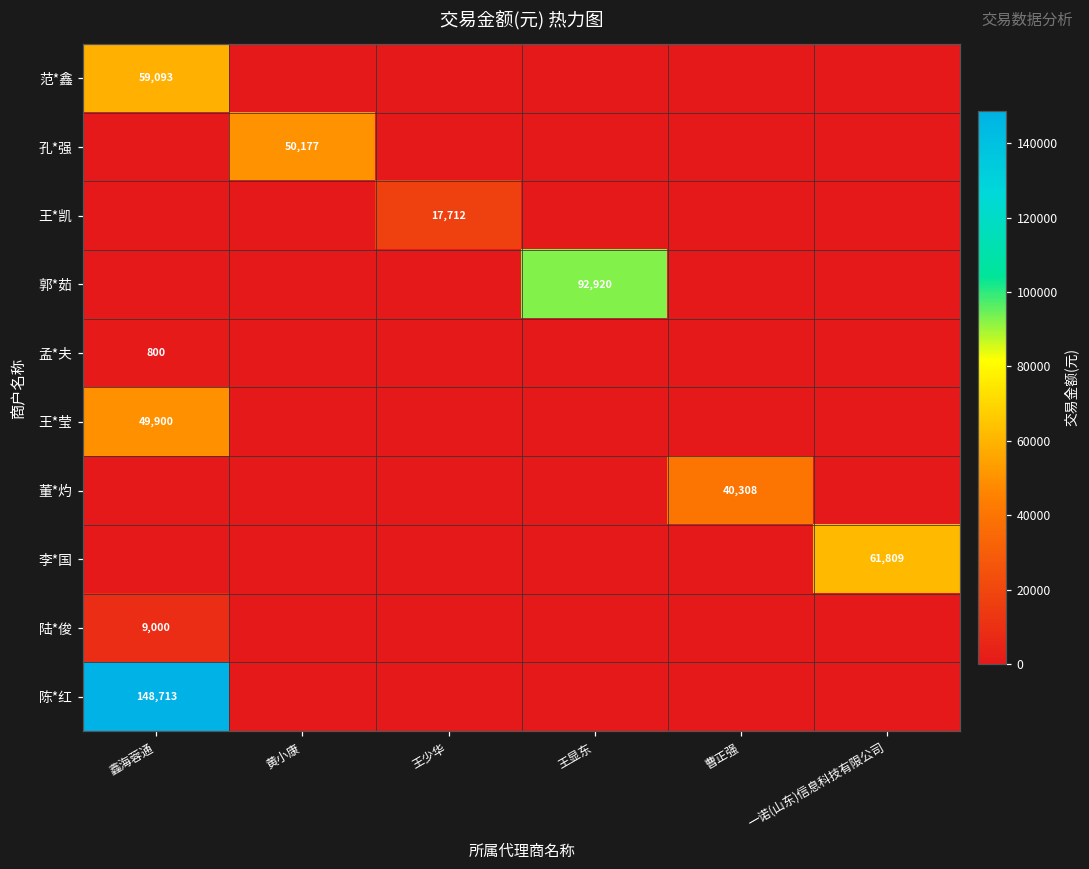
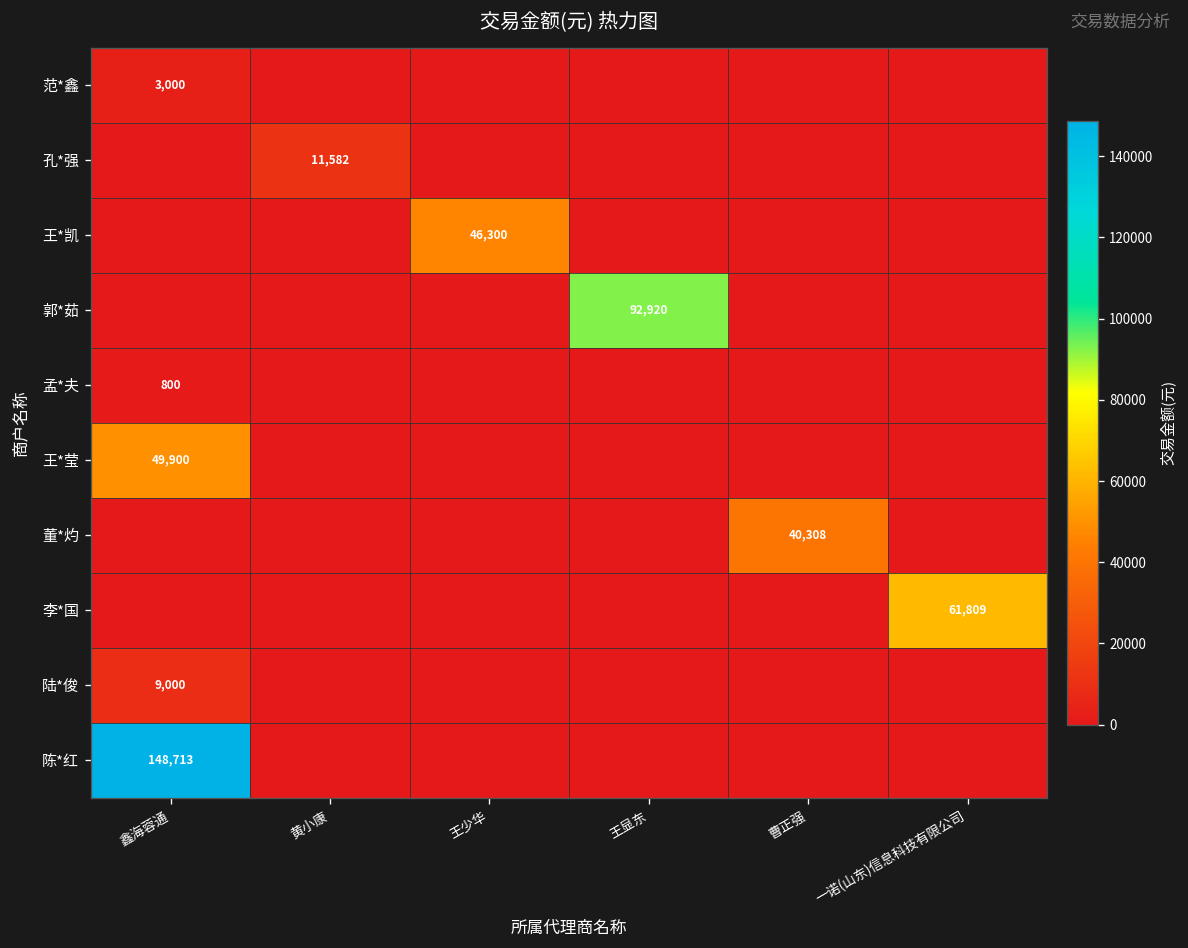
  {
    "范*鑫": {
-     "鑫海蓉通": "59,093"
+     "鑫海蓉通": "3,000"
    },
    "孔*强": {
-     "黄小康": "50,177"
+     "黄小康": "11,582"
    },
    "王*凯": {
-     "王少华": "17,712"
+     "王少华": "46,300"
    },
    "郭*茹": {
      "王显东": "92,920"
    },
    "孟*夫": {
      "鑫海蓉通": "800"
    },
    "王*莹": {
      "鑫海蓉通": "49,900"
    },
    "董*灼": {
      "曹正强": "40,308"
    },
    "李*国": {
      "一诺(山东)信息科技有限公司": "61,809"
    },
    "陆*俊": {
      "鑫海蓉通": "9,000"
    },
    "陈*红": {
      "鑫海蓉通": "148,713"
    }
  }
